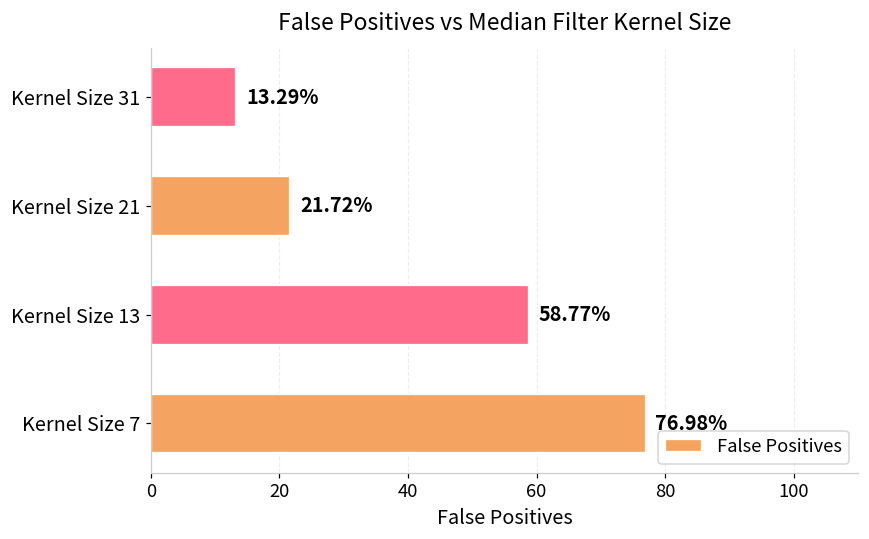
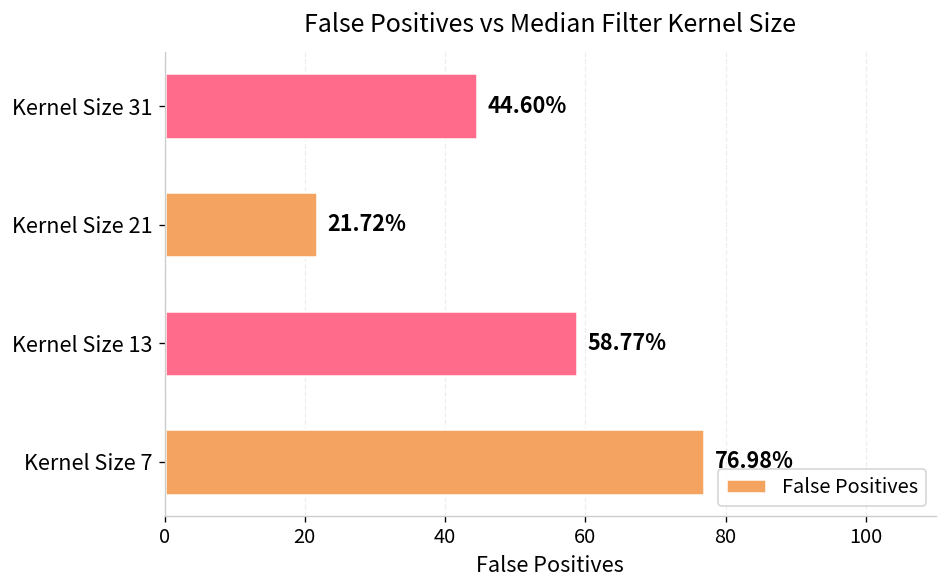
  {
-   "Kernel Size 31": "13.29%",
+   "Kernel Size 31": "44.60%",
    "Kernel Size 21": "21.72%",
    "Kernel Size 13": "58.77%"
  }
